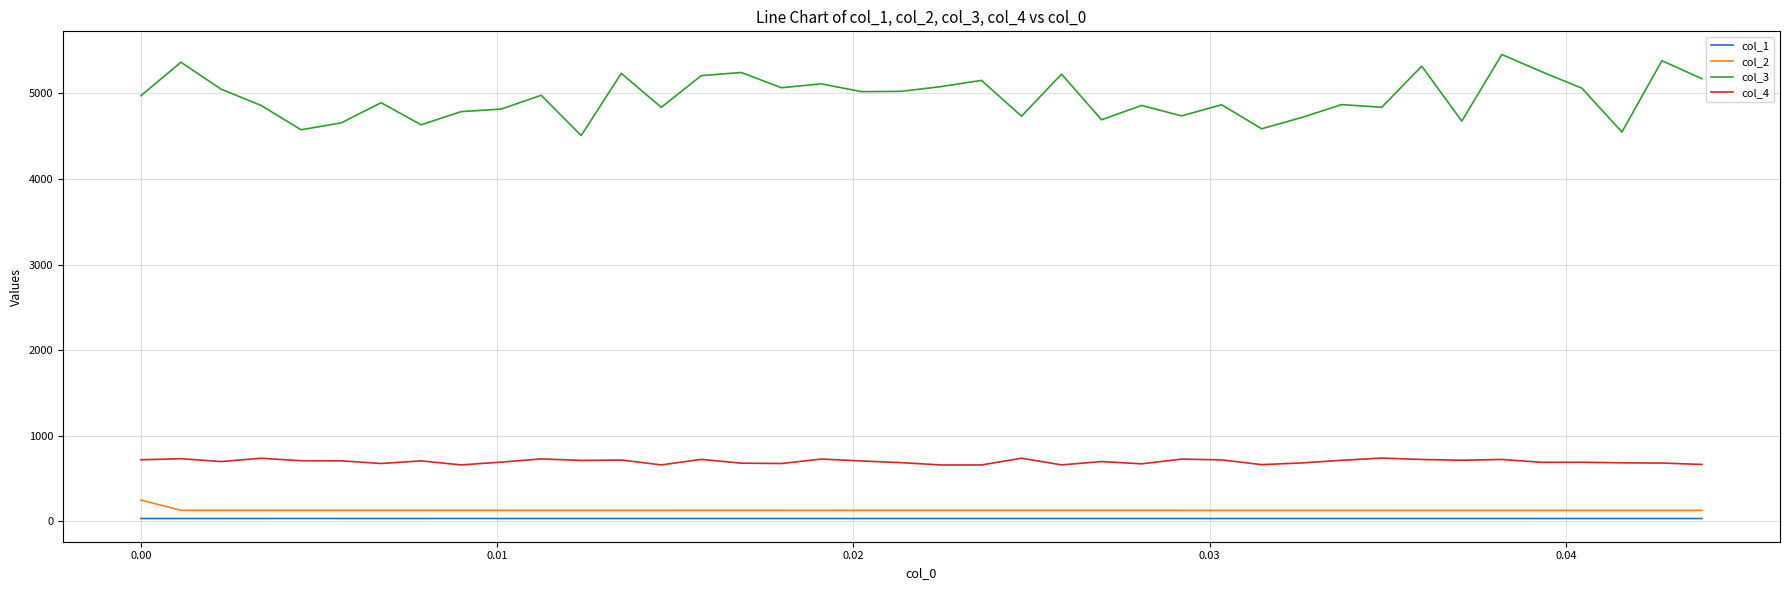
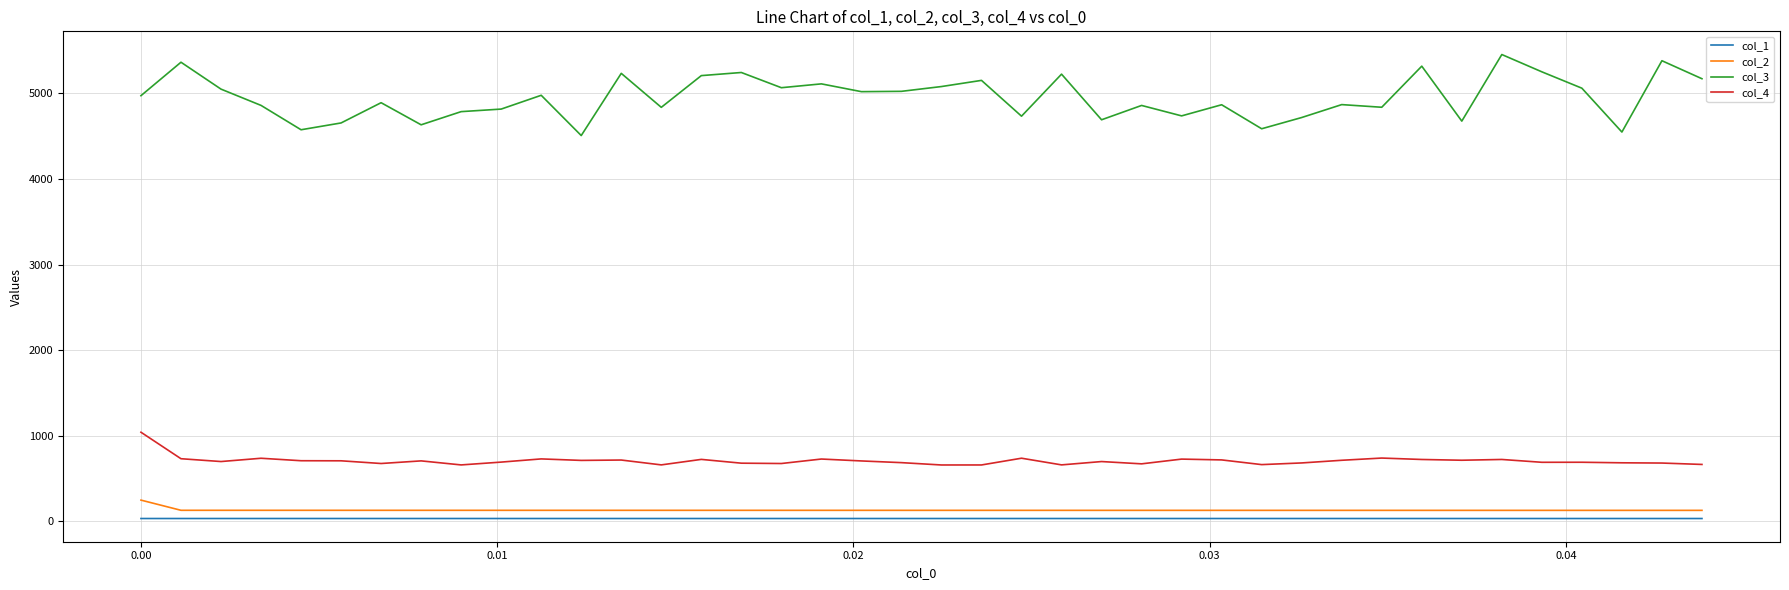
  {
    "col_1": {
      "0.00": 0
    },
    "col_2": {
      "0.00": 200
    },
    "col_3": {
      "0.00": 5000
    },
    "col_4": {
-     "0.00": 700
+     "0.00": 1000
    }
  }
